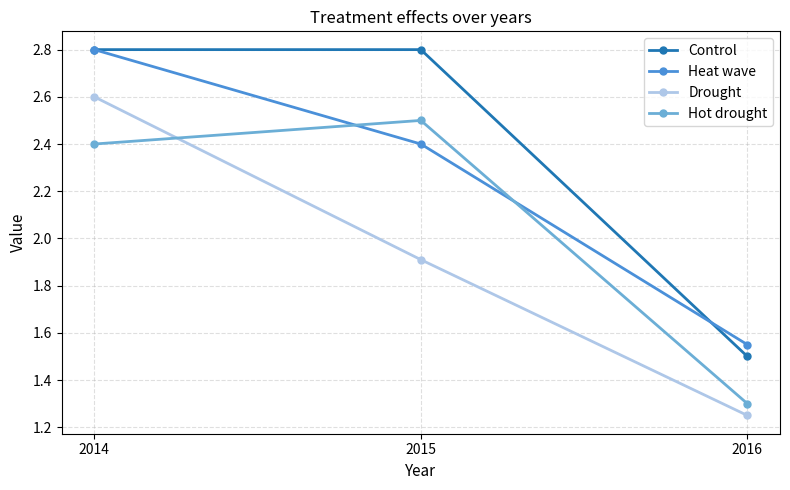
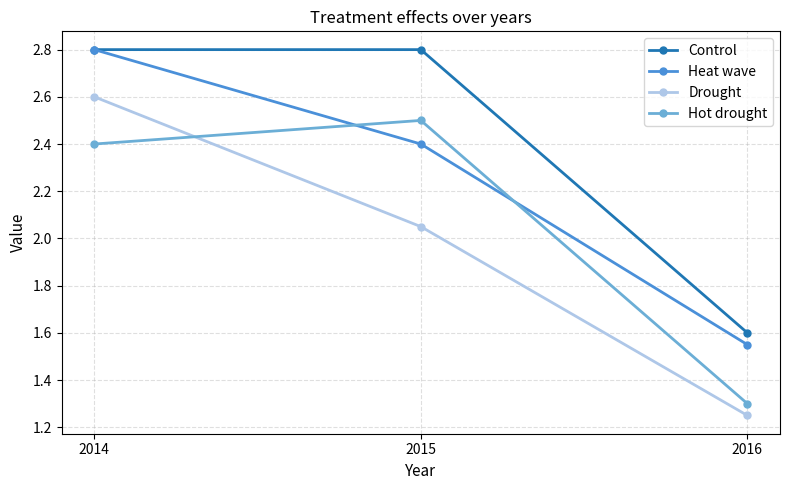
  {
    "Control": {
      "2015": 2.8,
-     "2016": 1.5
+     "2016": 1.6
    },
    "Drought": {
      "2014": 2.60,
-     "2015": 1.91,
+     "2015": 2.05,
      "2016": 1.25
    }
  }
